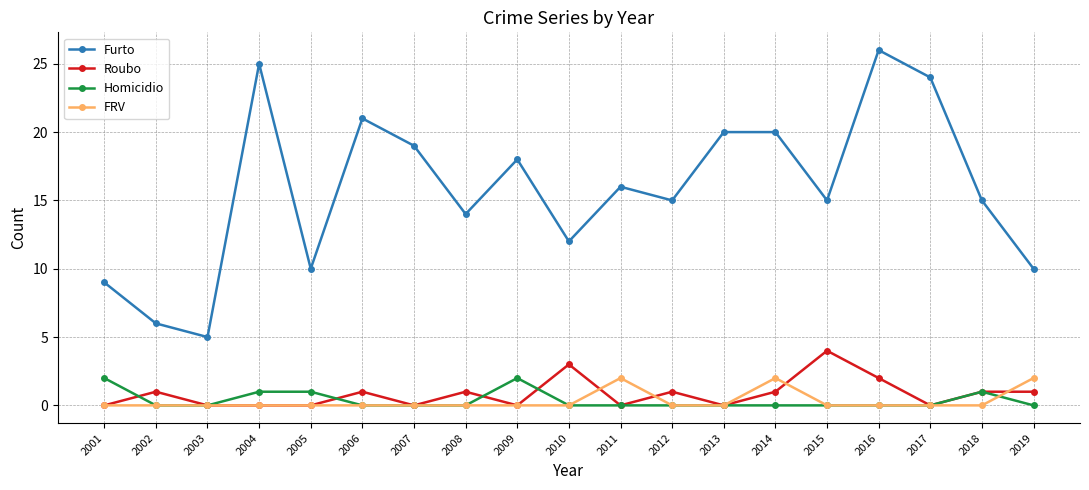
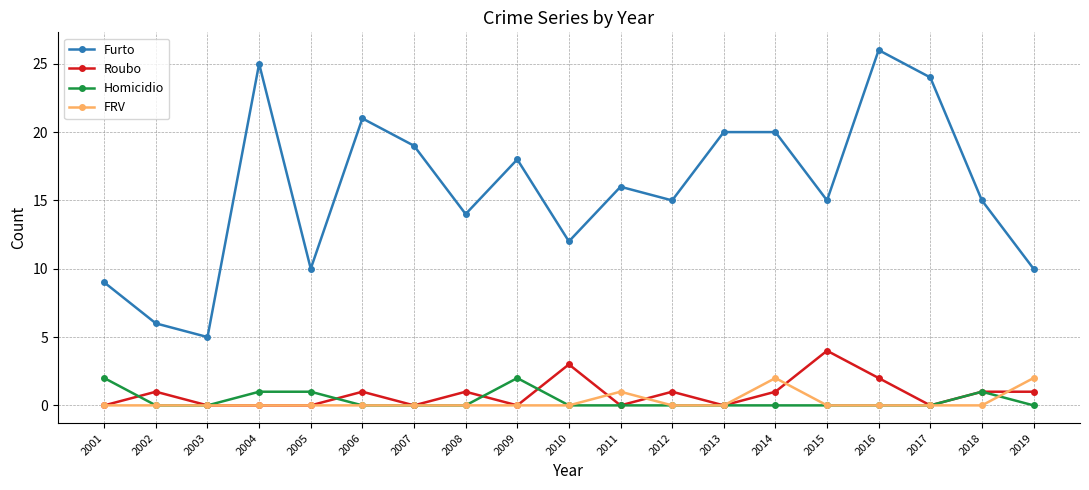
  {
    "Furto": {
      "2001": 9,
      "2002": 6,
      "2003": 5,
      "2004": 25,
      "2005": 10,
      "2006": 21,
      "2007": 19,
      "2008": 14,
      "2009": 18,
      "2010": 12,
      "2011": 16,
      "2012": 15,
      "2013": 20,
      "2014": 20,
      "2015": 15,
      "2016": 26,
      "2017": 24,
      "2018": 15,
      "2019": 10
    },
    "Roubo": {
      "2002": 1,
      "2006": 1,
      "2008": 1,
      "2010": 3,
      "2012": 1,
      "2014": 1,
      "2015": 4,
      "2016": 2,
      "2019": 1
    },
    "Homicidio": {
      "2001": 2,
      "2004": 1,
      "2005": 1,
      "2009": 2,
      "2014": 0,
      "2019": 0
    },
    "FRV": {
-     "2011": 2,
+     "2011": 1,
      "2014": 2,
      "2018": 0,
      "2019": 2
    }
  }
